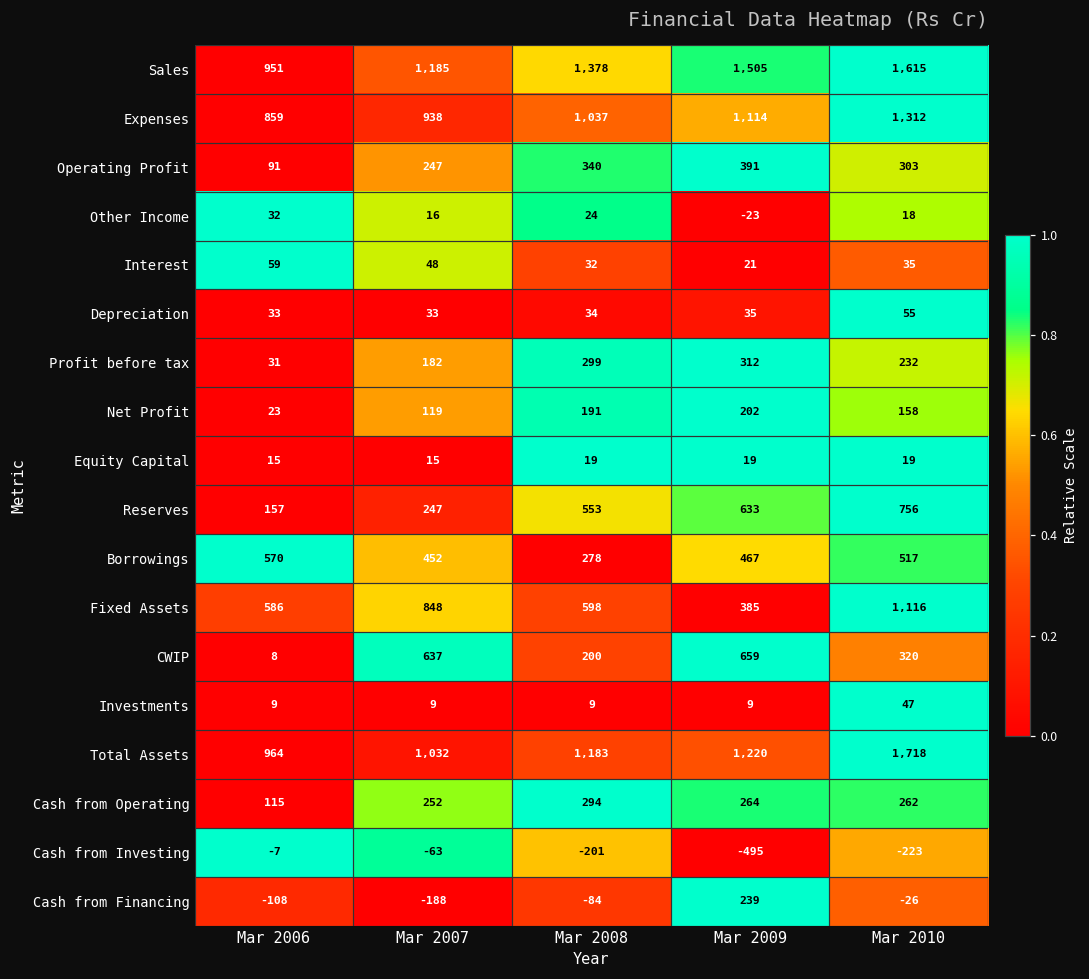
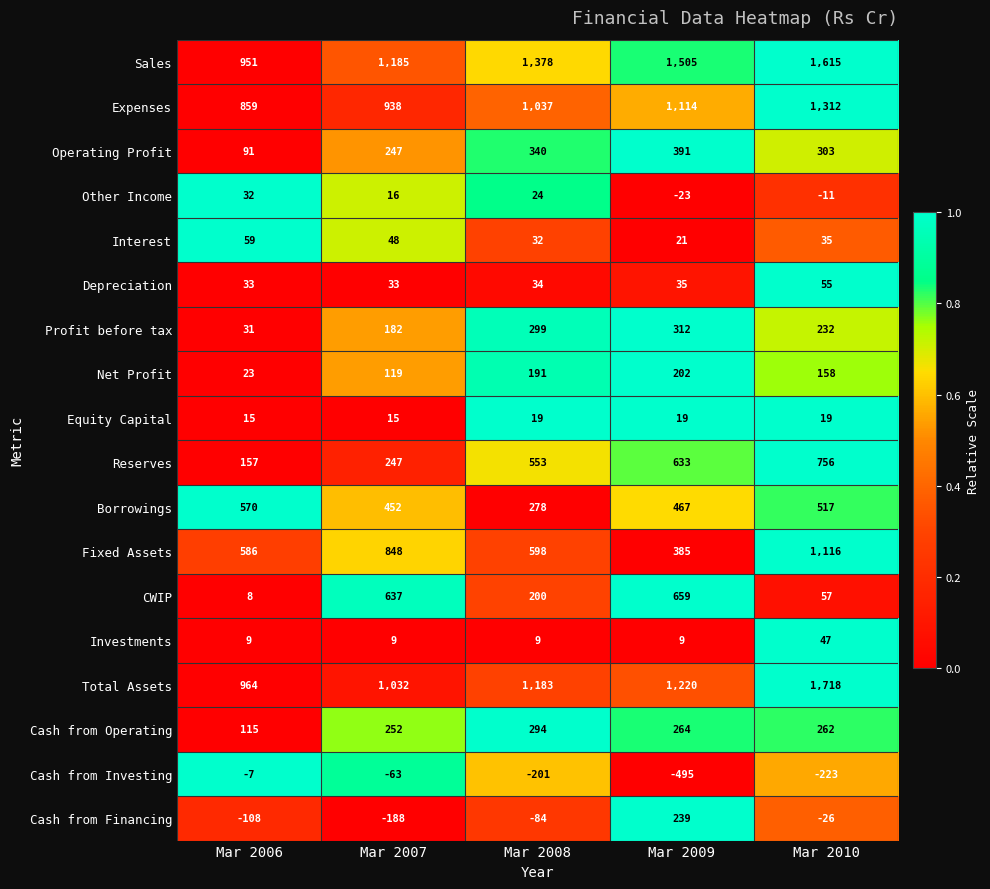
  {
    "Sales": {
      "Mar 2006": "951",
      "Mar 2007": "1,185",
      "Mar 2008": "1,378",
      "Mar 2009": "1,505",
      "Mar 2010": "1,615"
    },
    "Expenses": {
      "Mar 2006": "859",
      "Mar 2007": "938",
      "Mar 2008": "1,037",
      "Mar 2009": "1,114",
      "Mar 2010": "1,312"
    },
    "Operating Profit": {
      "Mar 2006": "91",
      "Mar 2007": "247",
      "Mar 2008": "340",
      "Mar 2009": "391",
      "Mar 2010": "303"
    },
    "Other Income": {
      "Mar 2006": "32",
      "Mar 2007": "16",
      "Mar 2008": "24",
      "Mar 2009": "-23",
-     "Mar 2010": "18"
+     "Mar 2010": "-11"
    },
    "Interest": {
      "Mar 2006": "59",
      "Mar 2007": "48",
      "Mar 2008": "32",
      "Mar 2009": "21",
      "Mar 2010": "35"
    },
    "Depreciation": {
      "Mar 2006": "33",
      "Mar 2007": "33",
      "Mar 2008": "34",
      "Mar 2009": "35",
      "Mar 2010": "55"
    },
    "Profit before tax": {
      "Mar 2006": "31",
      "Mar 2007": "182",
      "Mar 2008": "299",
      "Mar 2009": "312",
      "Mar 2010": "232"
    },
    "Net Profit": {
      "Mar 2006": "23",
      "Mar 2007": "119",
      "Mar 2008": "191",
      "Mar 2009": "202",
      "Mar 2010": "158"
    },
    "Equity Capital": {
      "Mar 2006": "15",
      "Mar 2007": "15",
      "Mar 2008": "19",
      "Mar 2009": "19",
      "Mar 2010": "19"
    },
    "Reserves": {
      "Mar 2006": "157",
      "Mar 2007": "247",
      "Mar 2008": "553",
      "Mar 2009": "633",
      "Mar 2010": "756"
    },
    "Borrowings": {
      "Mar 2006": "570",
      "Mar 2007": "452",
      "Mar 2008": "278",
      "Mar 2009": "467",
      "Mar 2010": "517"
    },
    "Fixed Assets": {
      "Mar 2006": "586",
      "Mar 2007": "848",
      "Mar 2008": "598",
      "Mar 2009": "385",
      "Mar 2010": "1,116"
    },
    "CWIP": {
      "Mar 2006": "8",
      "Mar 2007": "637",
      "Mar 2008": "200",
      "Mar 2009": "659",
-     "Mar 2010": "320"
+     "Mar 2010": "57"
    },
    "Investments": {
      "Mar 2006": "9",
      "Mar 2007": "9",
      "Mar 2008": "9",
      "Mar 2009": "9",
      "Mar 2010": "47"
    },
    "Total Assets": {
      "Mar 2006": "964",
      "Mar 2007": "1,032",
      "Mar 2008": "1,183",
      "Mar 2009": "1,220",
      "Mar 2010": "1,718"
    },
    "Cash from Operating": {
      "Mar 2006": "115",
      "Mar 2007": "252",
      "Mar 2008": "294",
      "Mar 2009": "264",
      "Mar 2010": "262"
    },
    "Cash from Investing": {
      "Mar 2006": "-7",
      "Mar 2007": "-63",
      "Mar 2008": "-201",
      "Mar 2009": "-495",
      "Mar 2010": "-223"
    },
    "Cash from Financing": {
      "Mar 2006": "-108",
      "Mar 2007": "-188",
      "Mar 2008": "-84",
      "Mar 2009": "239",
      "Mar 2010": "-26"
    }
  }
